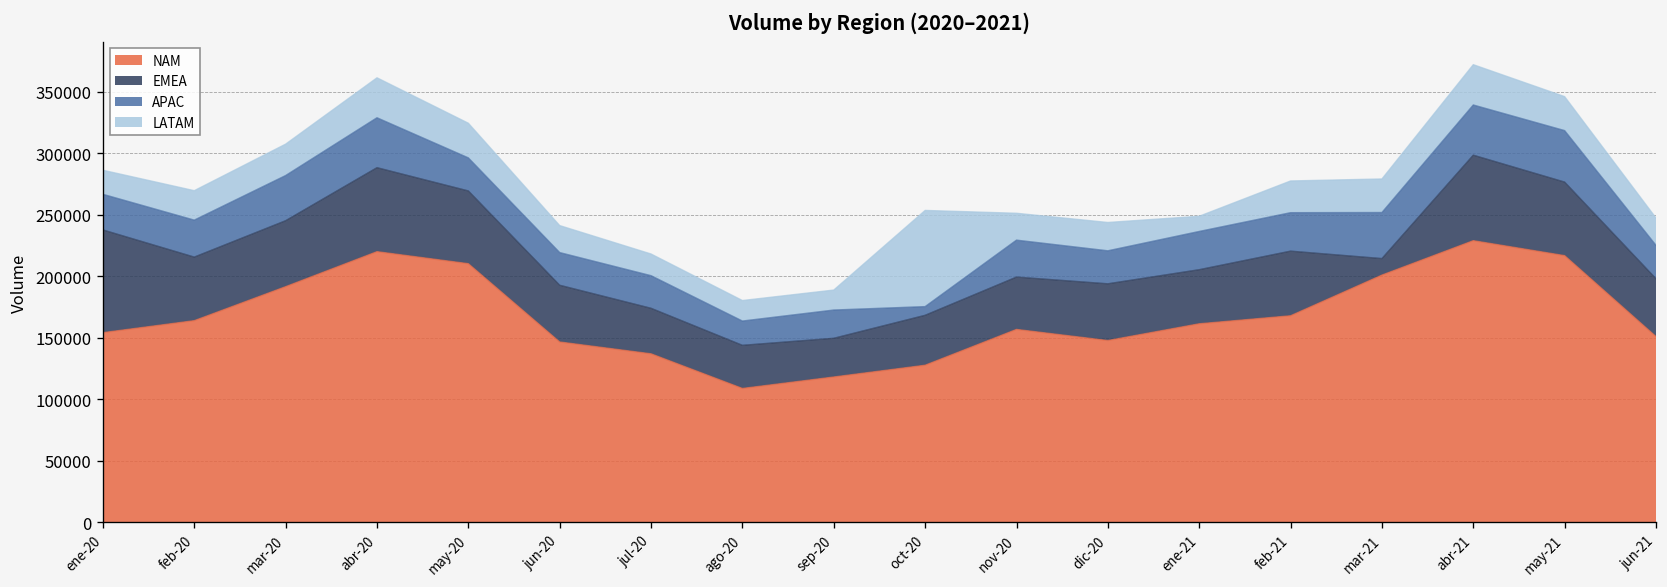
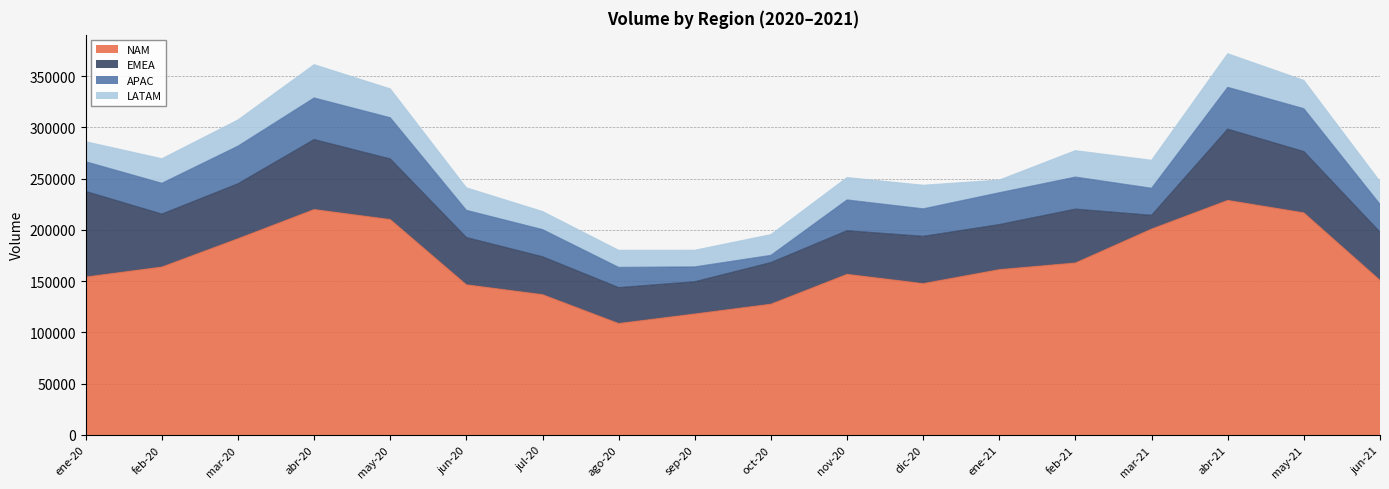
  {
    "NAM": {
      "ene-20": 154000,
      "feb-20": 164000,
      "mar-20": 191000,
      "abr-20": 220000,
      "may-20": 210000,
      "jun-20": 147000,
      "jul-20": 137000,
      "ago-20": 109000,
      "sep-20": 118000,
      "oct-20": 128000,
      "nov-20": 157000,
      "dic-20": 148000,
      "ene-21": 161000,
      "feb-21": 168000,
      "mar-21": 201000,
      "abr-21": 229000,
      "may-21": 217000,
      "jun-21": 151000
    },
    "EMEA": {
      "ene-20": 84000,
      "feb-20": 52000,
      "mar-20": 54000,
      "abr-20": 68000,
      "may-20": 59000,
      "jun-20": 46000,
      "jul-20": 37000,
      "ago-20": 35000,
      "sep-20": 31000,
      "oct-20": 41000,
      "nov-20": 43000,
      "dic-20": 46000,
      "ene-21": 44000,
      "feb-21": 53000,
      "mar-21": 13000,
      "abr-21": 70000,
      "may-21": 60000,
      "jun-21": 47000
    },
    "APAC": {
      "ene-20": 29000,
      "feb-20": 30000,
      "mar-20": 37000,
      "abr-20": 41000,
-     "may-20": 27000,
+     "may-20": 40000,
      "jun-20": 27000,
      "jul-20": 27000,
      "ago-20": 20000,
-     "sep-20": 23000,
+     "sep-20": 14000,
      "oct-20": 7000,
      "nov-20": 30000,
      "dic-20": 27000,
      "ene-21": 31000,
      "feb-21": 31000,
-     "mar-21": 37000,
+     "mar-21": 26000,
      "abr-21": 41000,
      "may-21": 42000,
      "jun-21": 27000
    },
    "LATAM": {
      "ene-20": 20000,
      "feb-20": 24000,
      "mar-20": 26000,
      "abr-20": 32000,
      "may-20": 28000,
      "jun-20": 22000,
      "jul-20": 18000,
      "ago-20": 17000,
      "sep-20": 16000,
-     "oct-20": 78000,
+     "oct-20": 20000,
      "nov-20": 22000,
      "dic-20": 23000,
      "ene-21": 12000,
      "feb-21": 26000,
      "mar-21": 27000,
      "abr-21": 33000,
      "may-21": 28000,
      "jun-21": 22000
    }
  }
